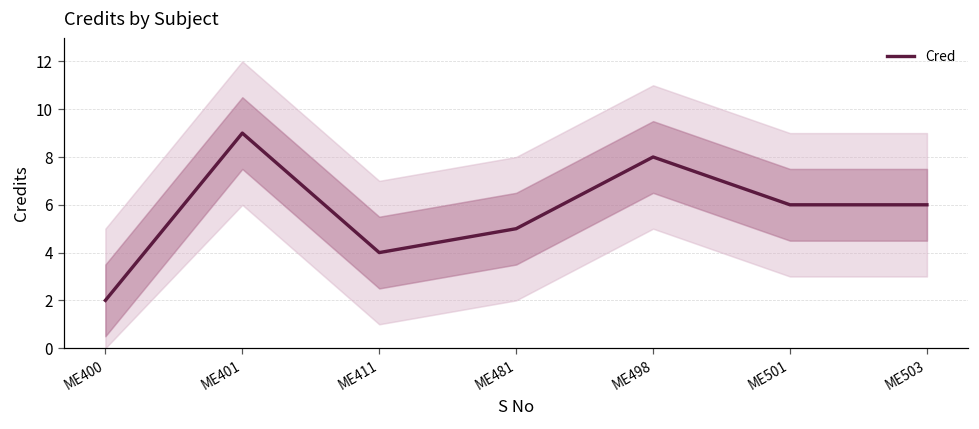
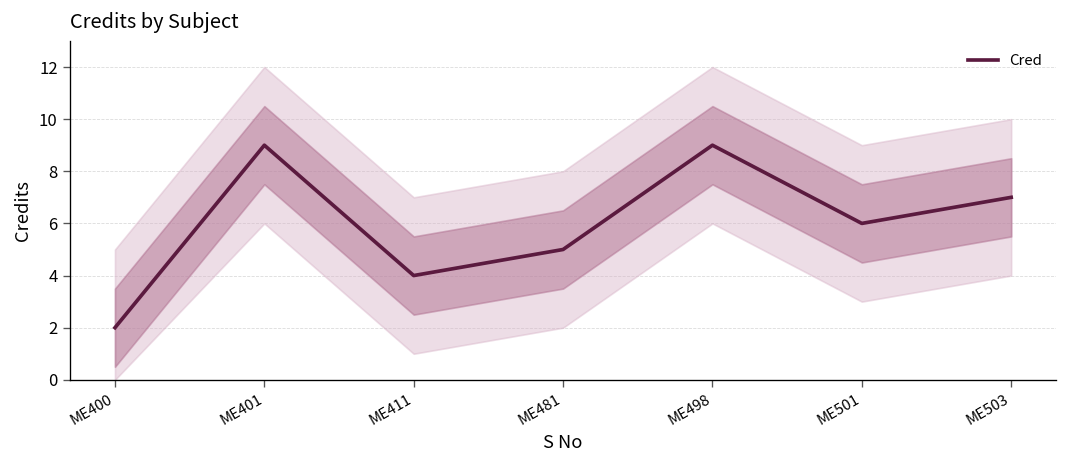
  {
    "Cred": {
      "ME400": 2,
      "ME401": 9,
      "ME411": 4,
      "ME481": 5,
-     "ME498": 8,
+     "ME498": 9,
      "ME501": 6,
-     "ME503": 6
+     "ME503": 7
    }
  }
